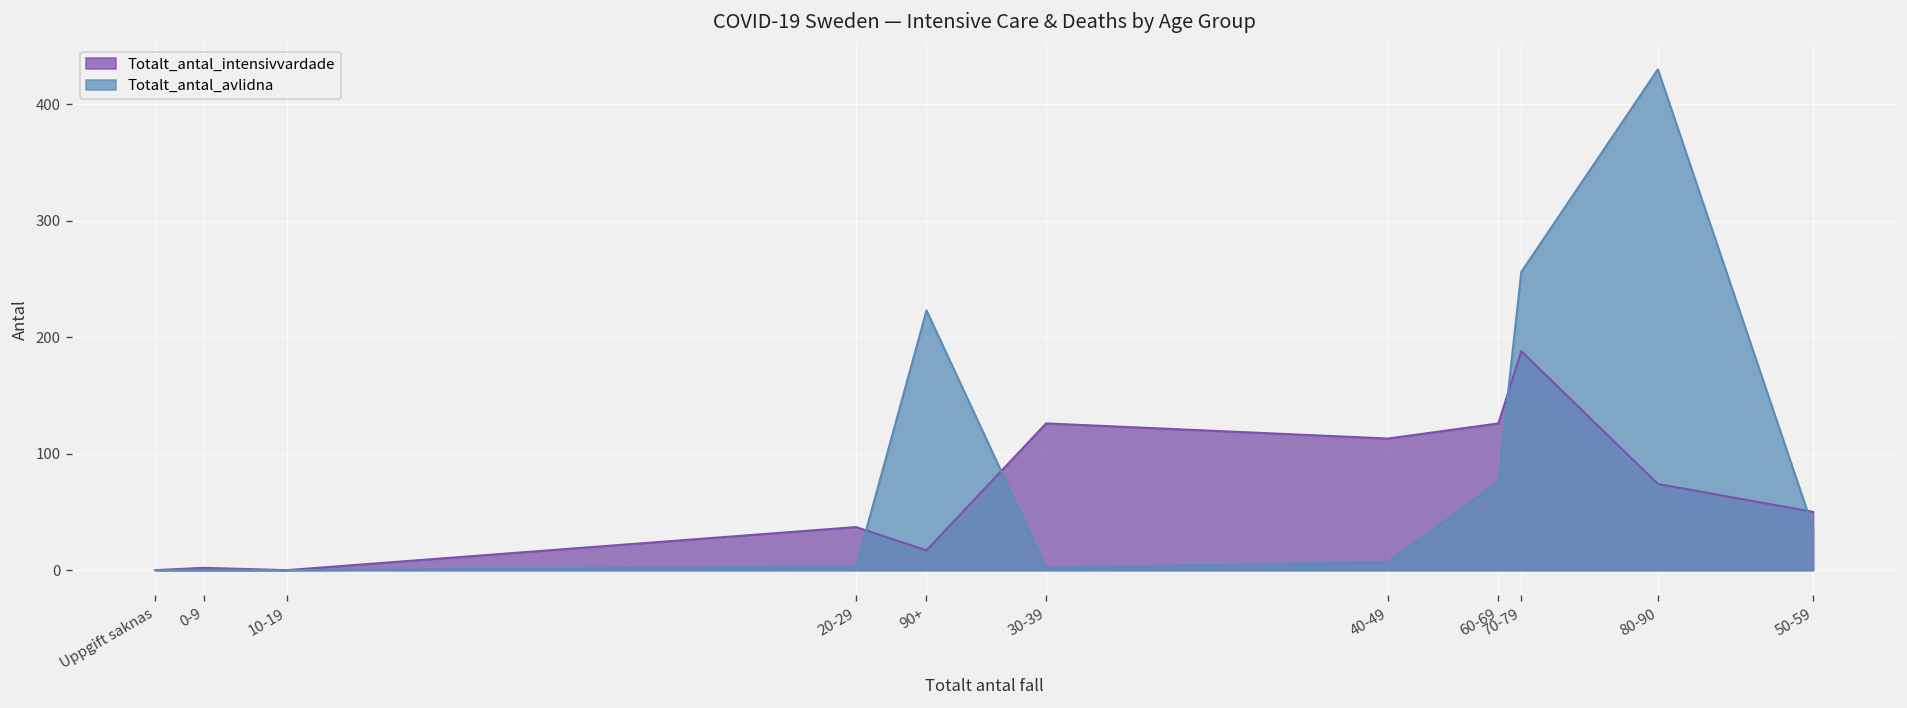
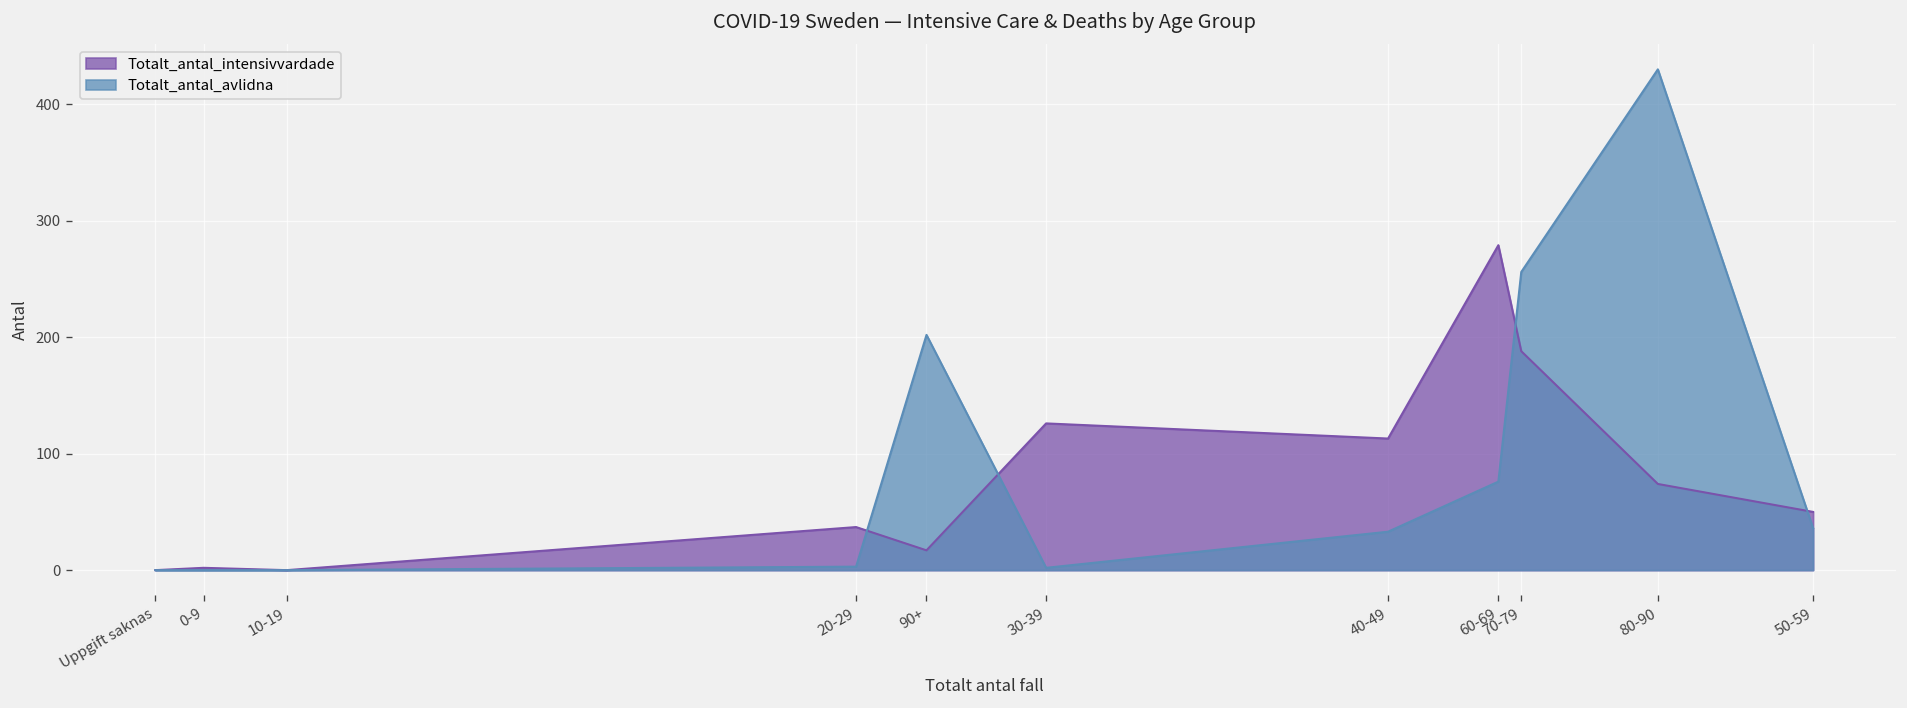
  {
    "Totalt_antal_intensivvardade": {
      "20-29": 40,
      "90+": 20,
      "30-39": 130,
      "40-49": 110,
-     "60-69": 130,
+     "60-69": 280,
      "70-79": 190,
      "80-90": 70,
      "50-59": 50
    },
    "Totalt_antal_avlidna": {
      "20-29": 0,
-     "90+": 220,
+     "90+": 200,
      "30-39": 0,
-     "40-49": 10,
+     "40-49": 30,
      "60-69": 80,
      "70-79": 260,
      "80-90": 430,
      "50-59": 40
    }
  }
